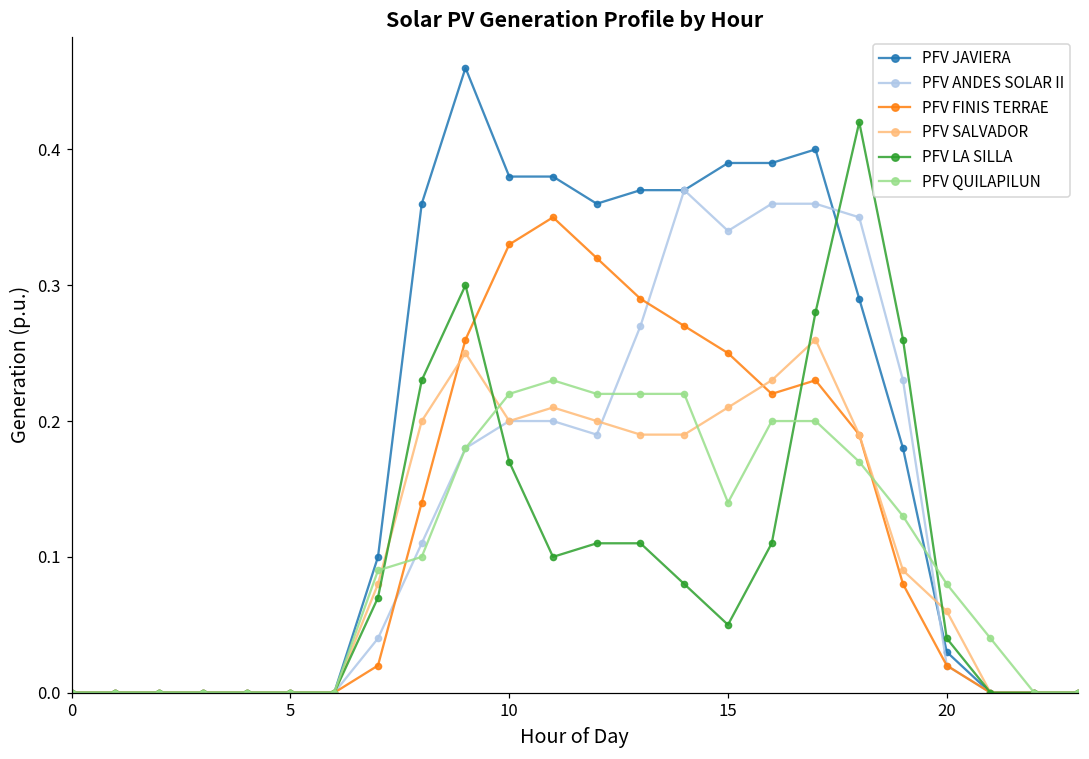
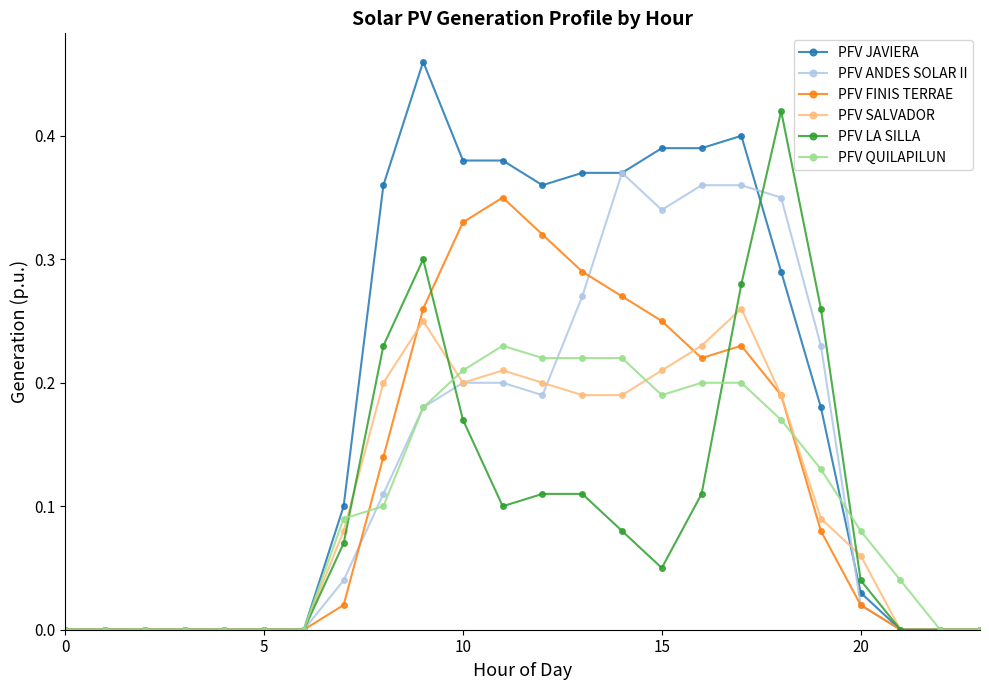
  {
    "PFV JAVIERA": {
      "10": 0.38,
      "15": 0.39,
      "20": 0.03
    },
    "PFV ANDES SOLAR II": {
      "15": 0.34
    },
    "PFV FINIS TERRAE": {
      "10": 0.33,
      "15": 0.25
    },
    "PFV SALVADOR": {
      "15": 0.21,
      "20": 0.06
    },
    "PFV LA SILLA": {
      "10": 0.17,
      "15": 0.05,
      "20": 0.04
    },
    "PFV QUILAPILUN": {
-     "10": 0.22,
-     "15": 0.14,
+     "10": 0.21,
+     "15": 0.19,
      "20": 0.08
    }
  }
